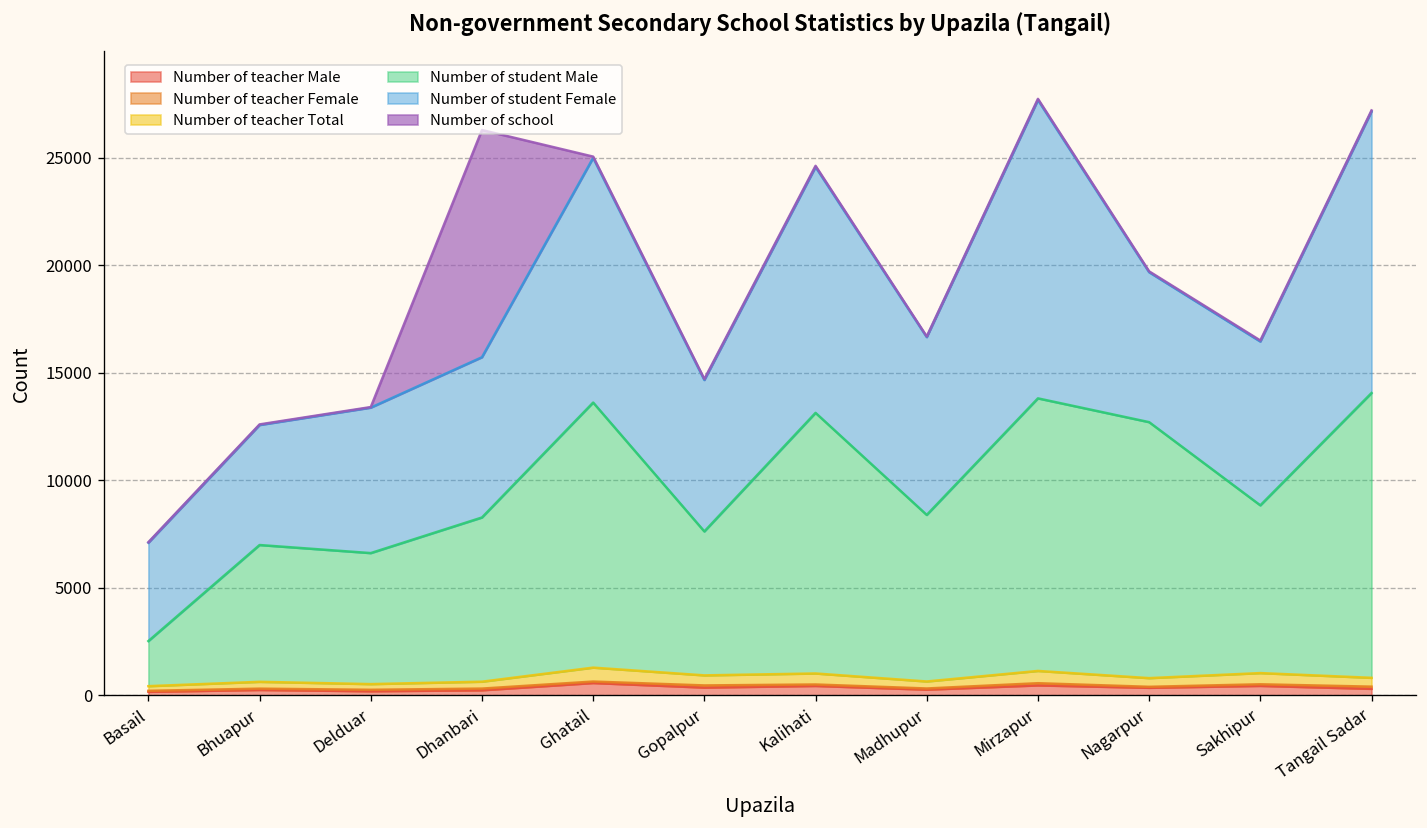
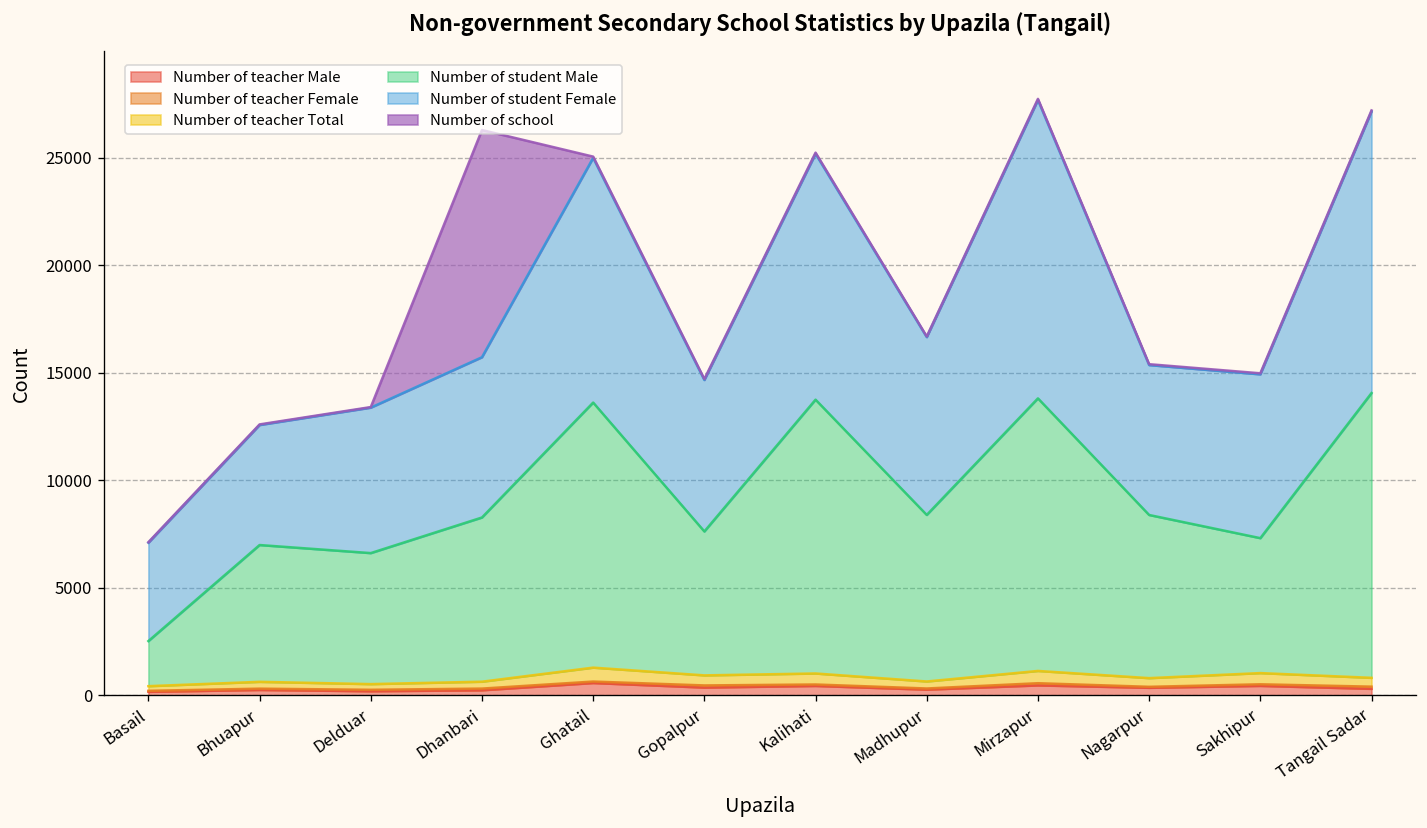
  {
    "Number of teacher Total": {
      "Basail": 200,
      "Bhuapur": 300,
      "Delduar": 300,
      "Dhanbari": 300,
      "Ghatail": 600,
      "Gopalpur": 500,
      "Kalihati": 500,
      "Madhupur": 300,
      "Mirzapur": 600,
      "Nagarpur": 400,
      "Sakhipur": 500,
      "Tangail Sadar": 400
    },
    "Number of student Male": {
      "Basail": 2100,
      "Bhuapur": 6400,
      "Delduar": 6100,
      "Dhanbari": 7600,
      "Ghatail": 12300,
      "Gopalpur": 6700,
-     "Kalihati": 12100,
+     "Kalihati": 12700,
      "Madhupur": 7700,
      "Mirzapur": 12700,
-     "Nagarpur": 11900,
-     "Sakhipur": 7800,
+     "Nagarpur": 7600,
+     "Sakhipur": 6300,
      "Tangail Sadar": 13200
    },
    "Number of student Female": {
      "Dhanbari": 7500
    }
  }
